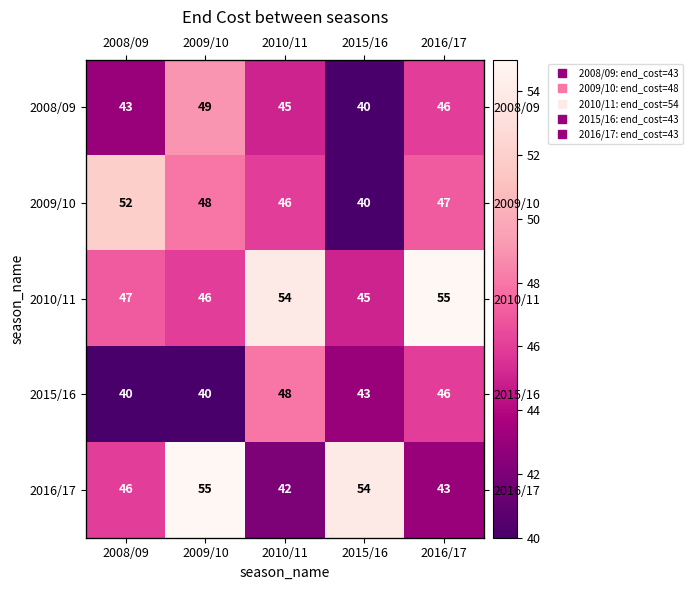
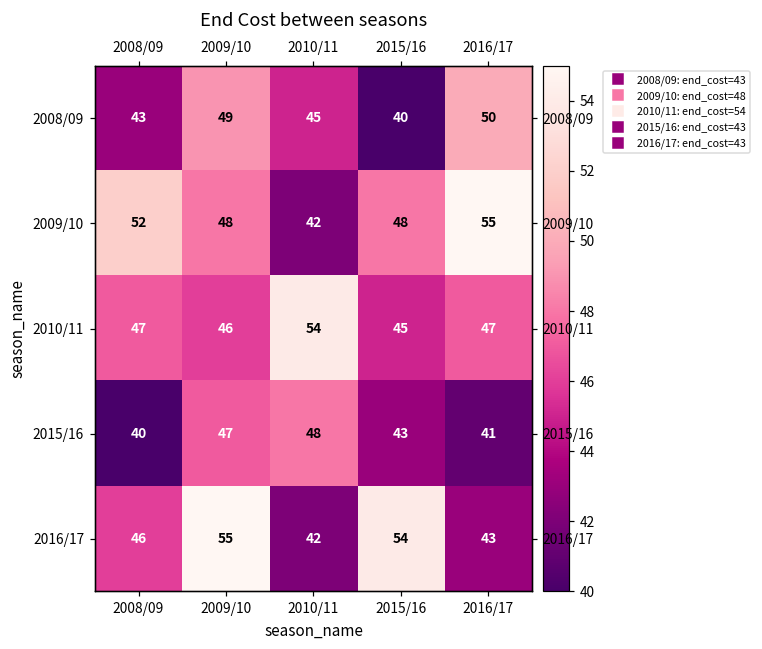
  {
    "2008/09": {
      "2008/09": 43,
      "2009/10": 49,
      "2010/11": 45,
      "2015/16": 40,
-     "2016/17": 46
+     "2016/17": 50
    },
    "2009/10": {
      "2008/09": 52,
      "2009/10": 48,
-     "2010/11": 46,
-     "2015/16": 40,
-     "2016/17": 47
+     "2010/11": 42,
+     "2015/16": 48,
+     "2016/17": 55
    },
    "2010/11": {
      "2008/09": 47,
      "2009/10": 46,
      "2010/11": 54,
      "2015/16": 45,
-     "2016/17": 55
+     "2016/17": 47
    },
    "2015/16": {
      "2008/09": 40,
-     "2009/10": 40,
+     "2009/10": 47,
      "2010/11": 48,
      "2015/16": 43,
-     "2016/17": 46
+     "2016/17": 41
    },
    "2016/17": {
      "2008/09": 46,
      "2009/10": 55,
      "2010/11": 42,
      "2015/16": 54,
      "2016/17": 43
    }
  }
